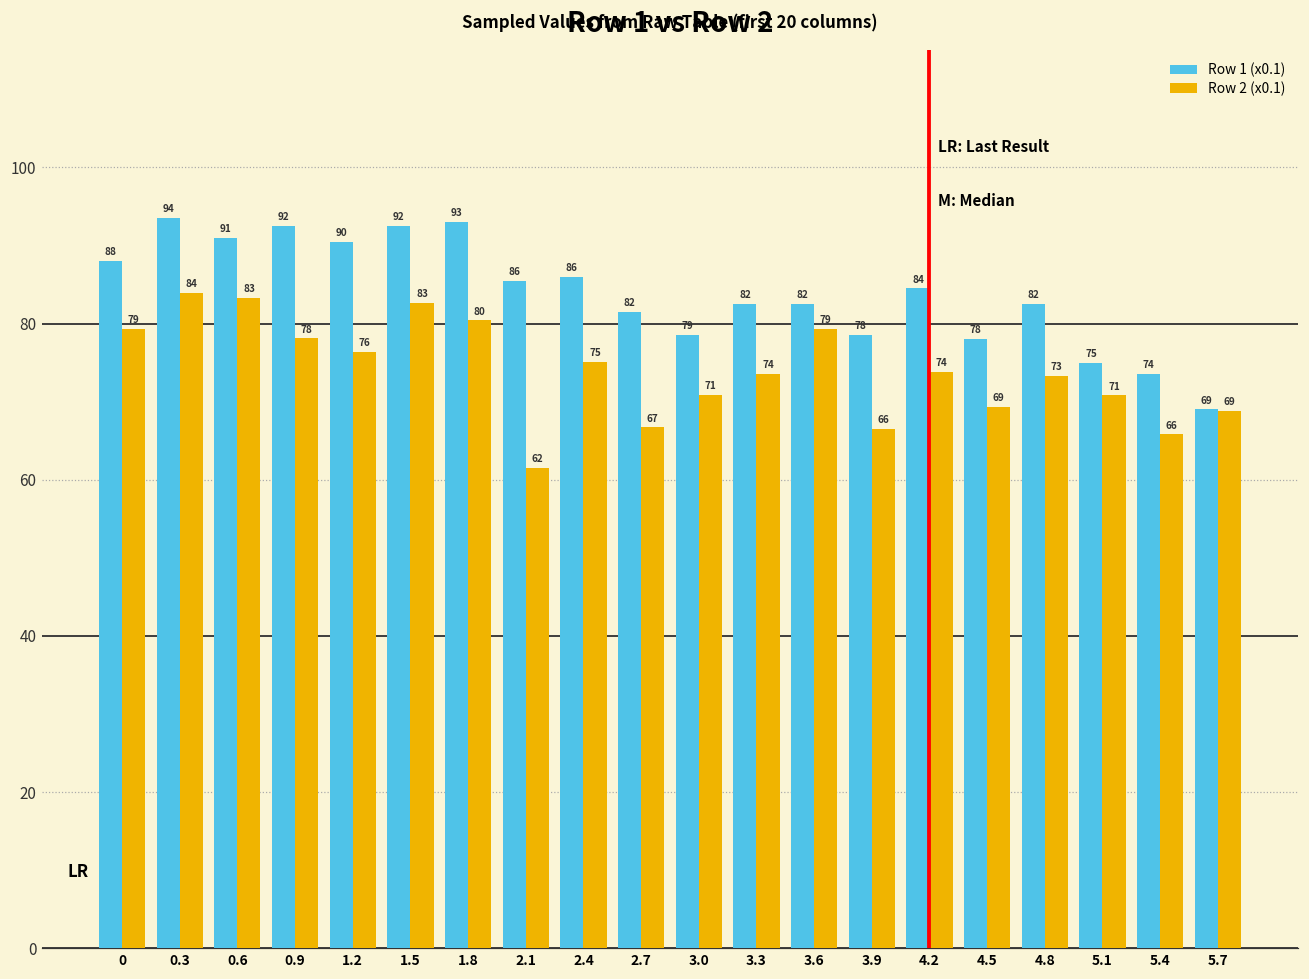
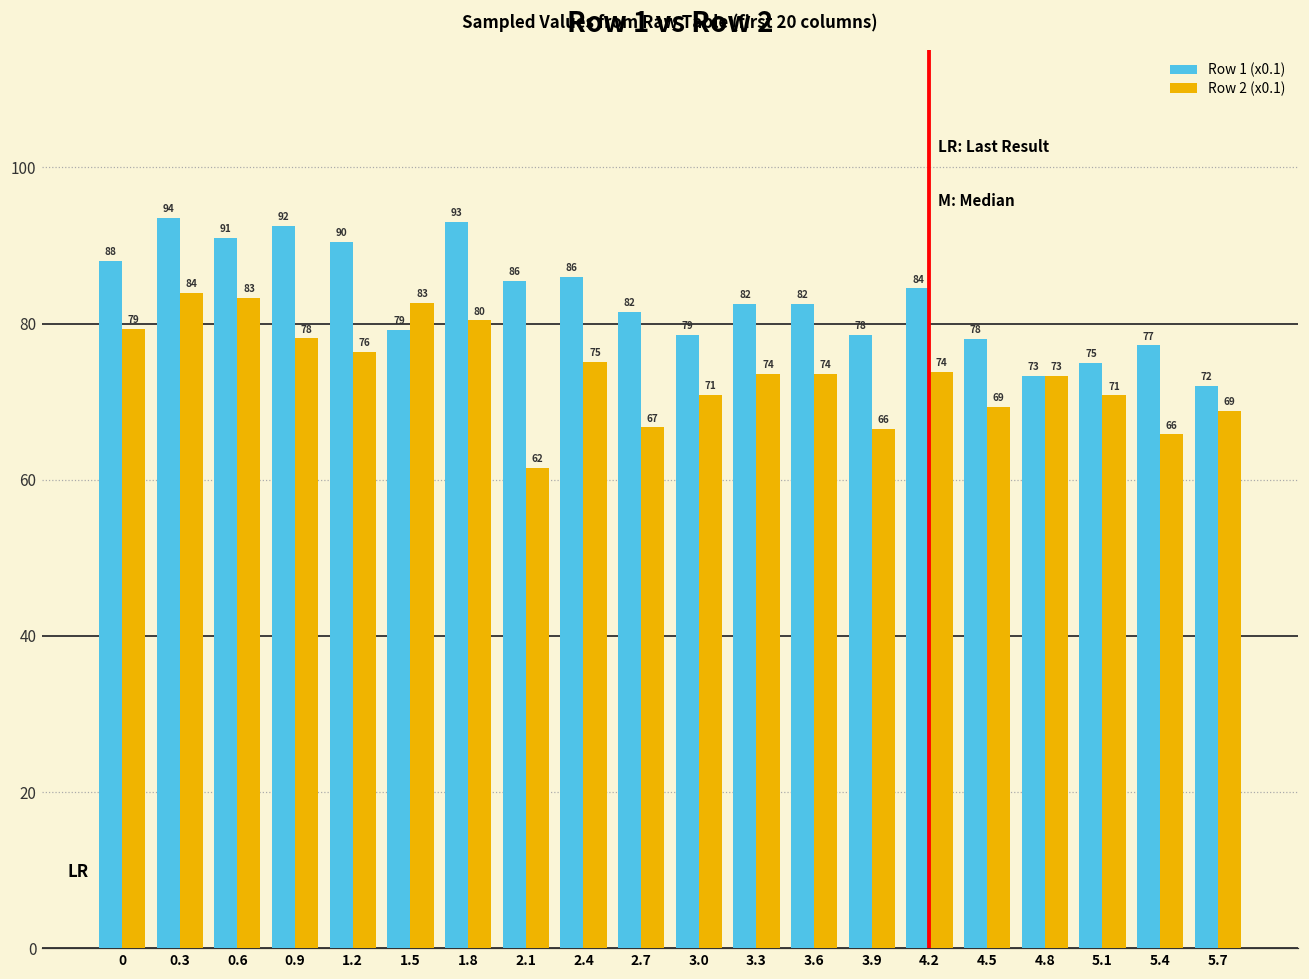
  {
    "Row 1 (x0.1)": {
      "0": 88,
      "0.3": 94,
      "0.6": 91,
      "0.9": 92,
      "1.2": 90,
-     "1.5": 92,
+     "1.5": 79,
      "1.8": 93,
      "2.1": 86,
      "2.4": 86,
      "2.7": 82,
      "3.0": 79,
      "3.3": 82,
      "3.6": 82,
      "3.9": 78,
      "4.2": 84,
      "4.5": 78,
-     "4.8": 82,
+     "4.8": 73,
      "5.1": 75,
-     "5.4": 74,
-     "5.7": 69
+     "5.4": 77,
+     "5.7": 72
    },
    "Row 2 (x0.1)": {
      "0": 79,
      "0.3": 84,
      "0.6": 83,
      "0.9": 78,
      "1.2": 76,
      "1.5": 83,
      "1.8": 80,
      "2.1": 62,
      "2.4": 75,
      "2.7": 67,
      "3.0": 71,
      "3.3": 74,
-     "3.6": 79,
+     "3.6": 74,
      "3.9": 66,
      "4.2": 74,
      "4.5": 69,
      "4.8": 73,
      "5.1": 71,
      "5.4": 66,
      "5.7": 69
    }
  }
